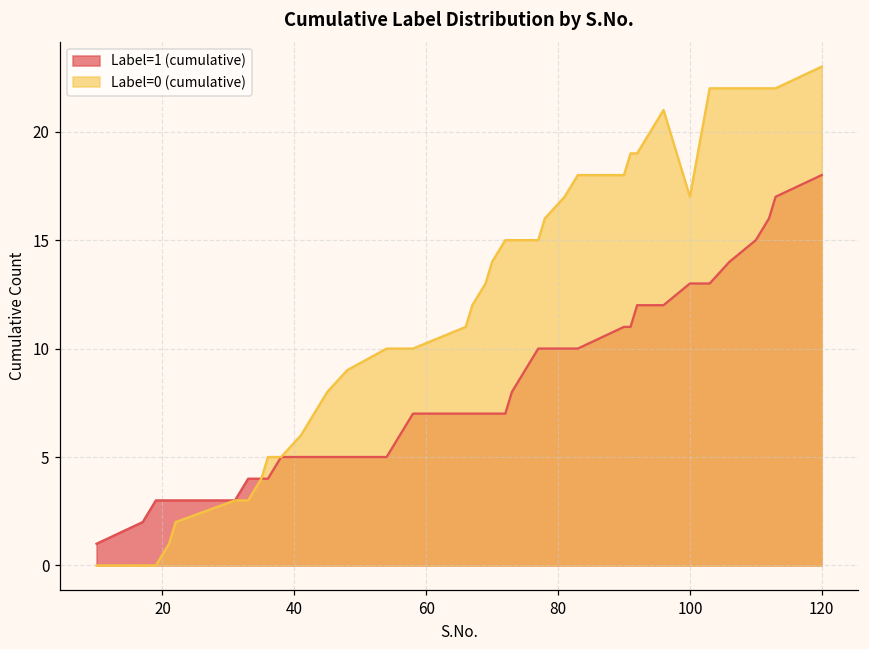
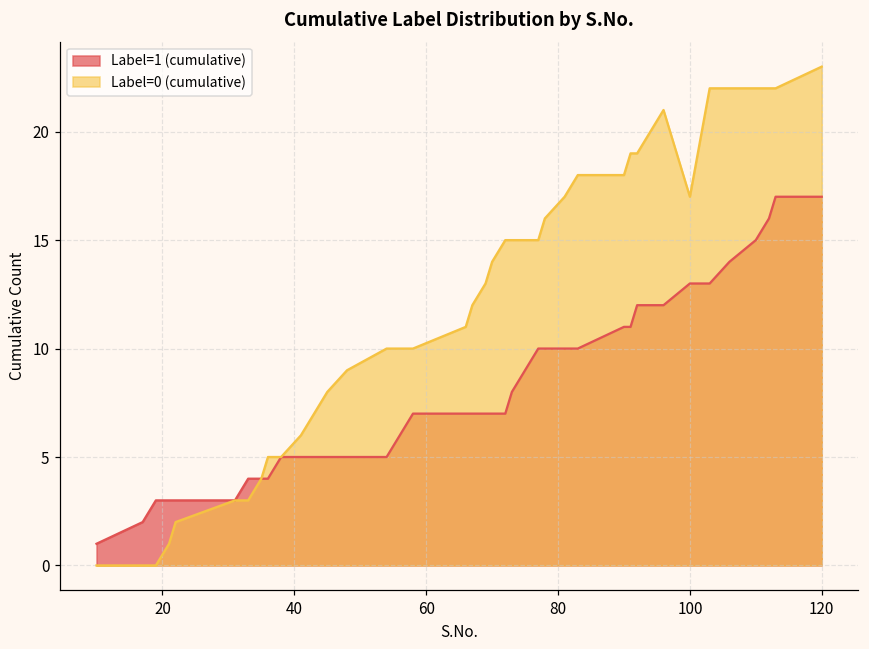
  {
    "Label=1 (cumulative)": {
      "100": 13,
-     "120": 18
+     "120": 17
    },
    "Label=0 (cumulative)": {
      "100": 17,
      "120": 23
    }
  }
